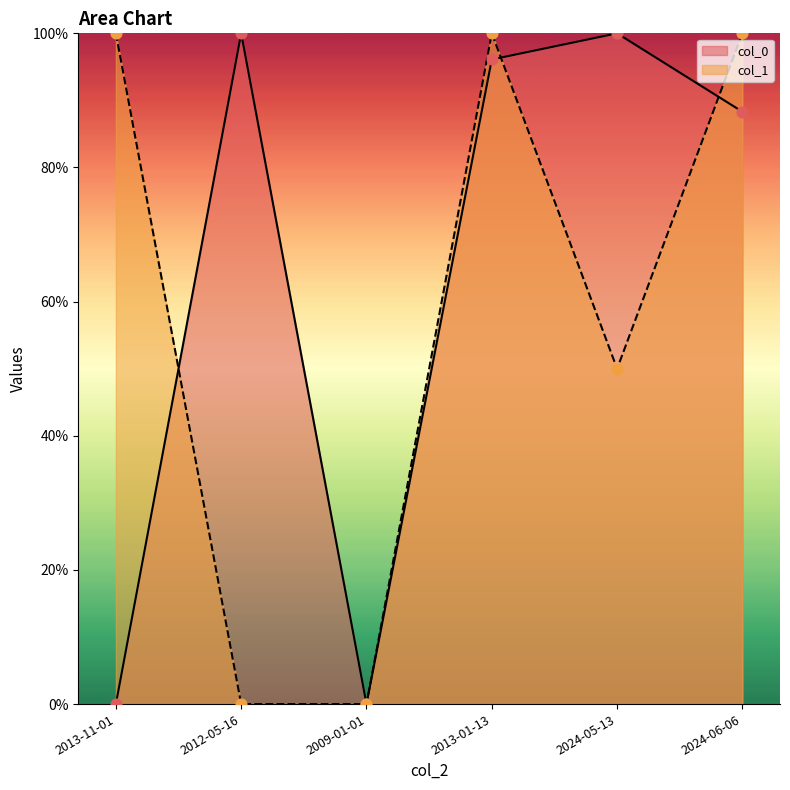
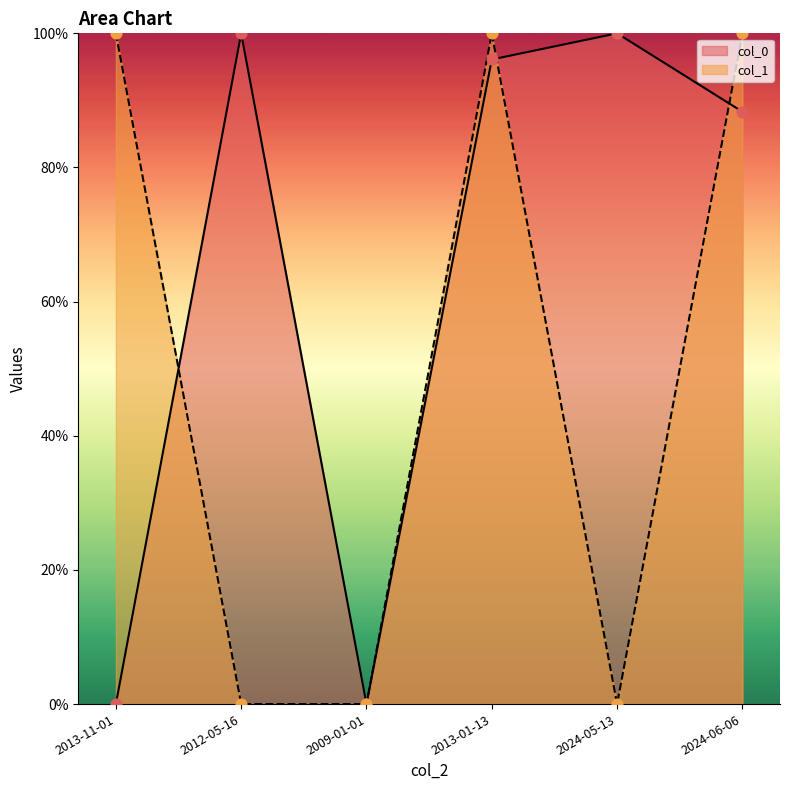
  {
    "col_0": {
      "2013-11-01": "0%",
      "2012-05-16": "100%",
      "2013-01-13": "96%",
      "2024-05-13": "100%",
      "2024-06-06": "88%"
    },
    "col_1": {
      "2013-11-01": "100%",
      "2012-05-16": "0%",
      "2013-01-13": "100%",
-     "2024-05-13": "50%",
+     "2024-05-13": "0%",
      "2024-06-06": "100%"
    }
  }
